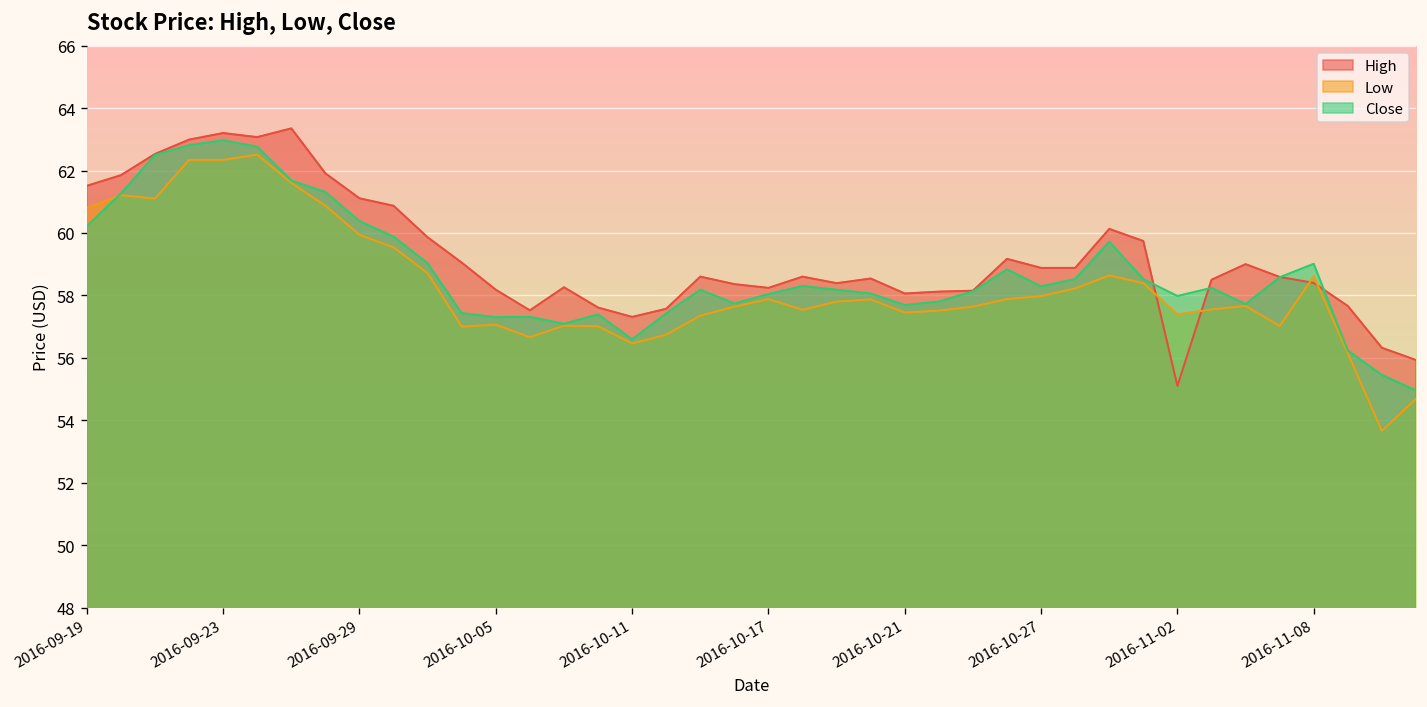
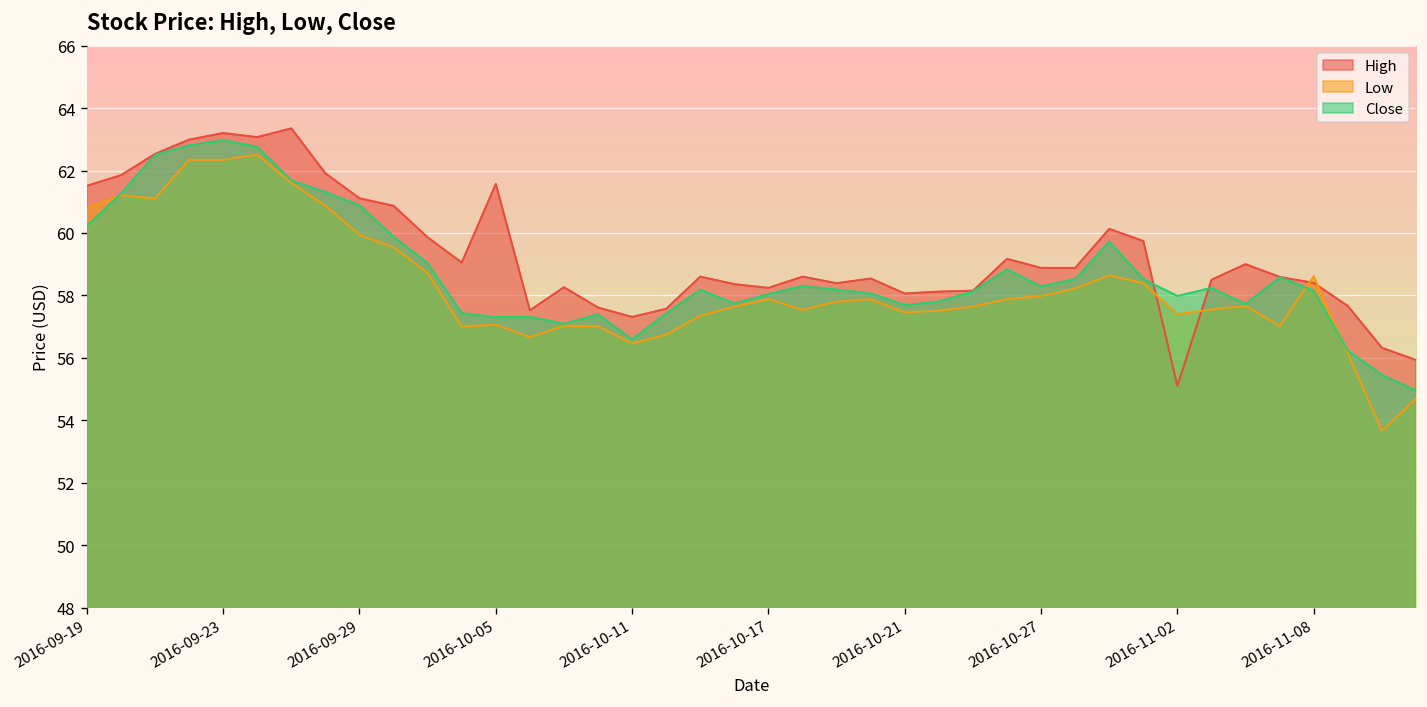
  {
    "High": {
      "2016-09-19": 61.5,
      "2016-09-23": 63.2,
      "2016-09-29": 61.1,
-     "2016-10-05": 58.2,
+     "2016-10-05": 61.6,
      "2016-10-11": 57.3,
      "2016-10-17": 58.2,
      "2016-10-21": 58.1,
      "2016-10-27": 58.9,
      "2016-11-02": 55.1,
      "2016-11-08": 58.4
    },
    "Low": {
      "2016-09-19": 60.8,
      "2016-09-23": 62.3,
      "2016-09-29": 59.9,
      "2016-10-05": 57.1,
      "2016-10-11": 56.5,
      "2016-10-17": 57.9,
      "2016-10-21": 57.5,
      "2016-10-27": 58.0,
      "2016-11-02": 57.4,
      "2016-11-08": 58.6
    },
    "Close": {
      "2016-09-19": 60.2,
      "2016-09-23": 63.0,
-     "2016-09-29": 60.4,
+     "2016-09-29": 60.9,
      "2016-10-05": 57.3,
      "2016-10-11": 56.6,
      "2016-10-17": 58.0,
      "2016-10-21": 57.7,
      "2016-10-27": 58.3,
      "2016-11-02": 58.0,
-     "2016-11-08": 59.0
+     "2016-11-08": 58.2
    }
  }
